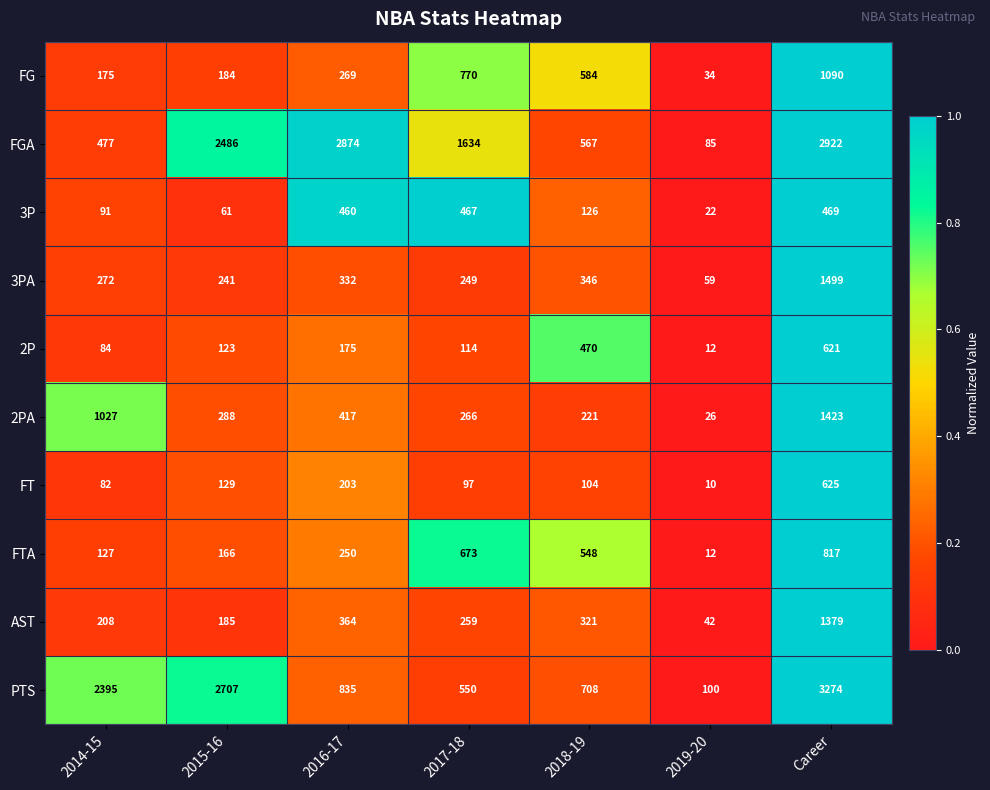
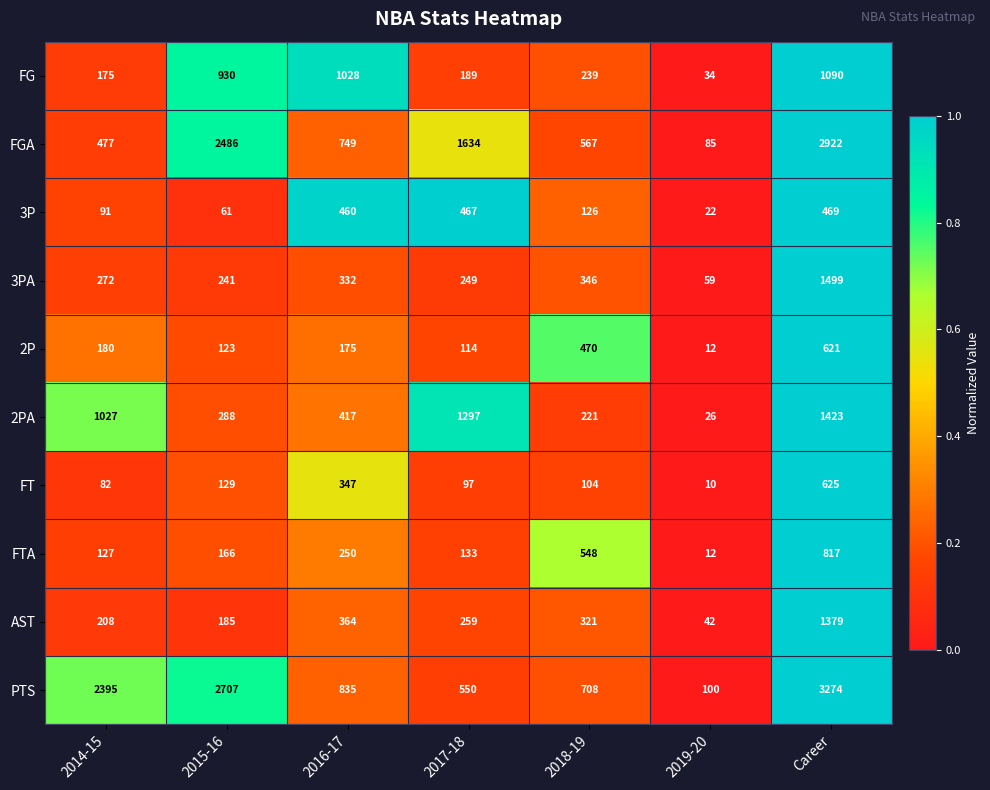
  {
    "FG": {
      "2014-15": 175,
-     "2015-16": 184,
-     "2016-17": 269,
-     "2017-18": 770,
-     "2018-19": 584,
+     "2015-16": 930,
+     "2016-17": 1028,
+     "2017-18": 189,
+     "2018-19": 239,
      "2019-20": 34,
      "Career": 1090
    },
    "FGA": {
      "2014-15": 477,
      "2015-16": 2486,
-     "2016-17": 2874,
+     "2016-17": 749,
      "2017-18": 1634,
      "2018-19": 567,
      "2019-20": 85,
      "Career": 2922
    },
    "3P": {
      "2014-15": 91,
      "2015-16": 61,
      "2016-17": 460,
      "2017-18": 467,
      "2018-19": 126,
      "2019-20": 22,
      "Career": 469
    },
    "3PA": {
      "2014-15": 272,
      "2015-16": 241,
      "2016-17": 332,
      "2017-18": 249,
      "2018-19": 346,
      "2019-20": 59,
      "Career": 1499
    },
    "2P": {
-     "2014-15": 84,
+     "2014-15": 180,
      "2015-16": 123,
      "2016-17": 175,
      "2017-18": 114,
      "2018-19": 470,
      "2019-20": 12,
      "Career": 621
    },
    "2PA": {
      "2014-15": 1027,
      "2015-16": 288,
      "2016-17": 417,
-     "2017-18": 266,
+     "2017-18": 1297,
      "2018-19": 221,
      "2019-20": 26,
      "Career": 1423
    },
    "FT": {
      "2014-15": 82,
      "2015-16": 129,
-     "2016-17": 203,
+     "2016-17": 347,
      "2017-18": 97,
      "2018-19": 104,
      "2019-20": 10,
      "Career": 625
    },
    "FTA": {
      "2014-15": 127,
      "2015-16": 166,
      "2016-17": 250,
-     "2017-18": 673,
+     "2017-18": 133,
      "2018-19": 548,
      "2019-20": 12,
      "Career": 817
    },
    "AST": {
      "2014-15": 208,
      "2015-16": 185,
      "2016-17": 364,
      "2017-18": 259,
      "2018-19": 321,
      "2019-20": 42,
      "Career": 1379
    },
    "PTS": {
      "2014-15": 2395,
      "2015-16": 2707,
      "2016-17": 835,
      "2017-18": 550,
      "2018-19": 708,
      "2019-20": 100,
      "Career": 3274
    }
  }
